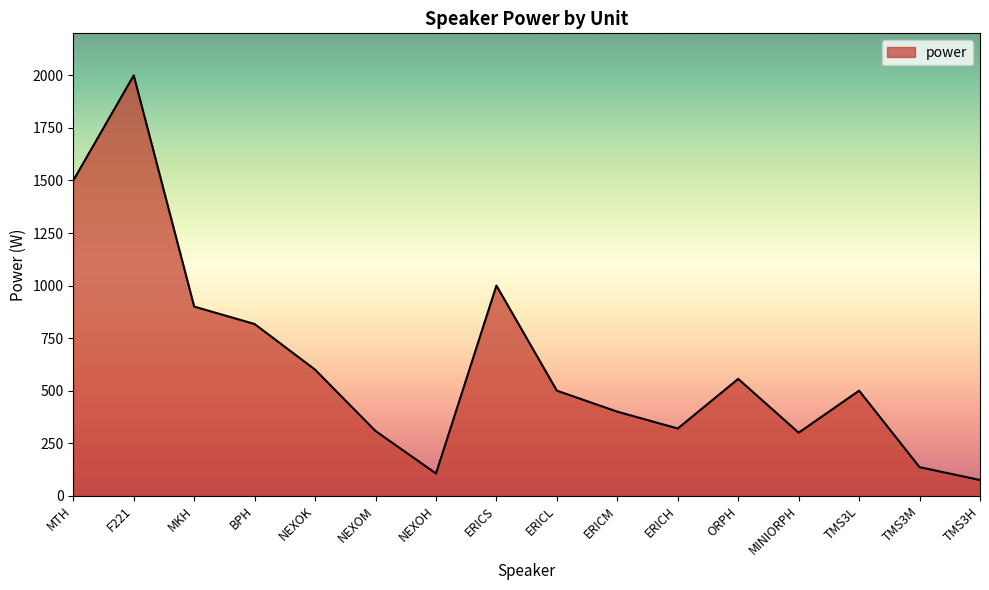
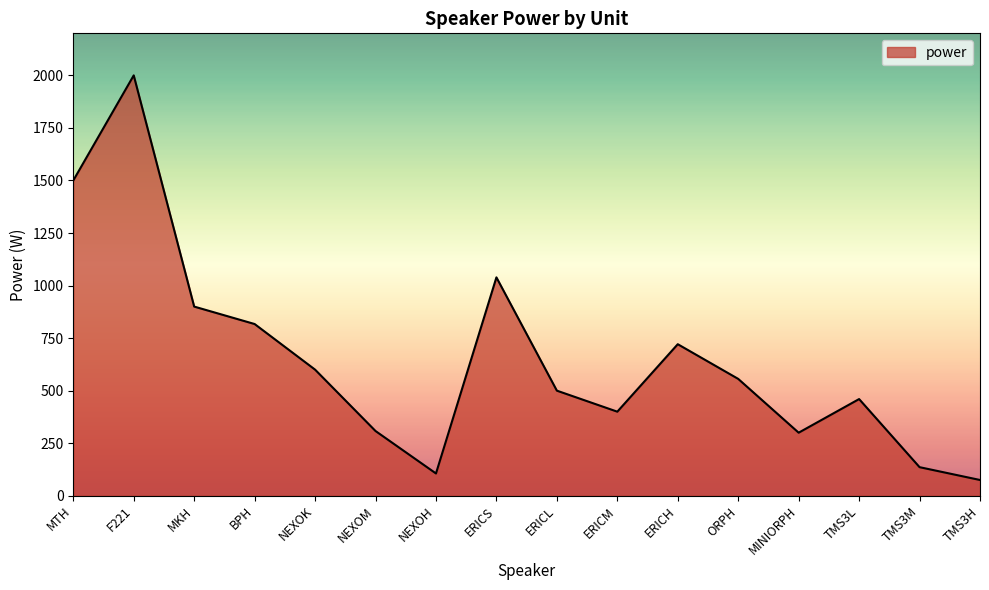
  {
    "MTH": 1500,
    "F221": 2000,
    "MKH": 900,
    "BPH": 820,
    "NEXOK": 600,
    "NEXOM": 310,
    "NEXOH": 110,
-   "ERICS": 1000,
+   "ERICS": 1040,
    "ERICL": 500,
    "ERICM": 400,
-   "ERICH": 320,
+   "ERICH": 720,
    "ORPH": 560,
    "MINIORPH": 300,
-   "TMS3L": 500,
+   "TMS3L": 460,
    "TMS3M": 140,
    "TMS3H": 80
  }
